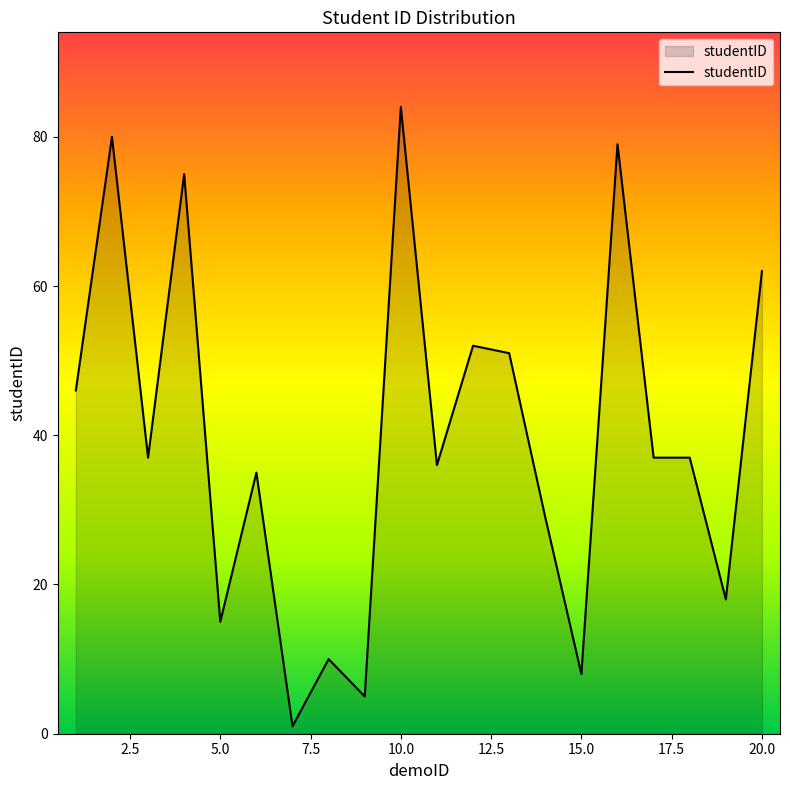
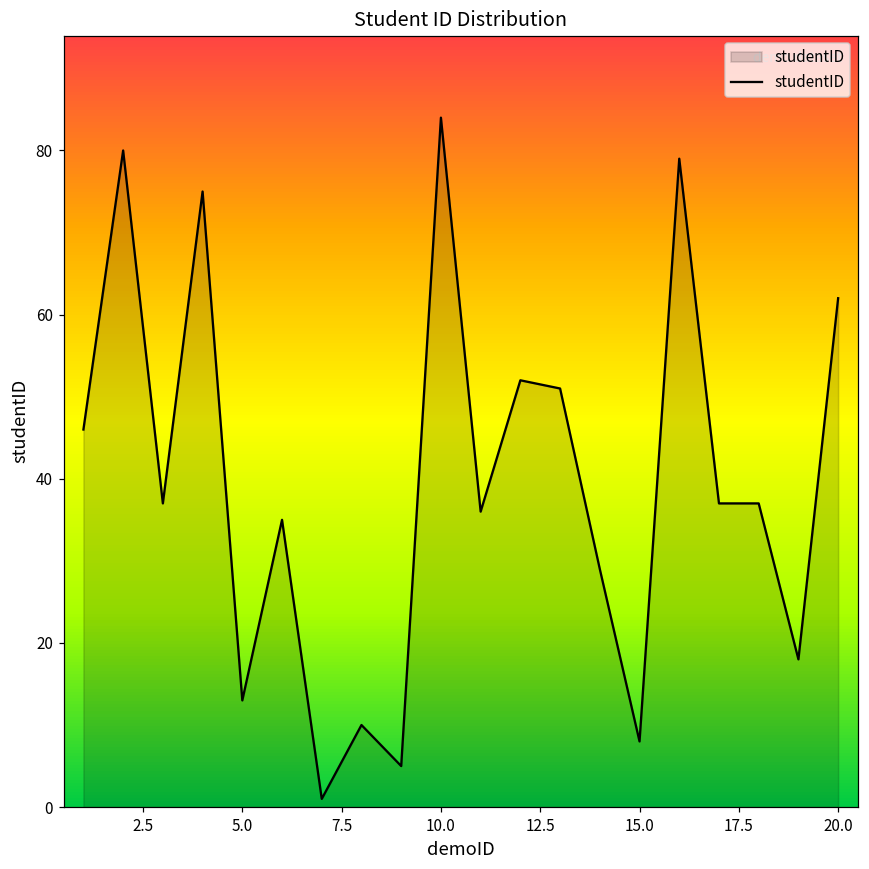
  {
-   "5.0": 15,
+   "5.0": 13,
    "10.0": 84,
    "15.0": 8,
    "20.0": 62
  }
